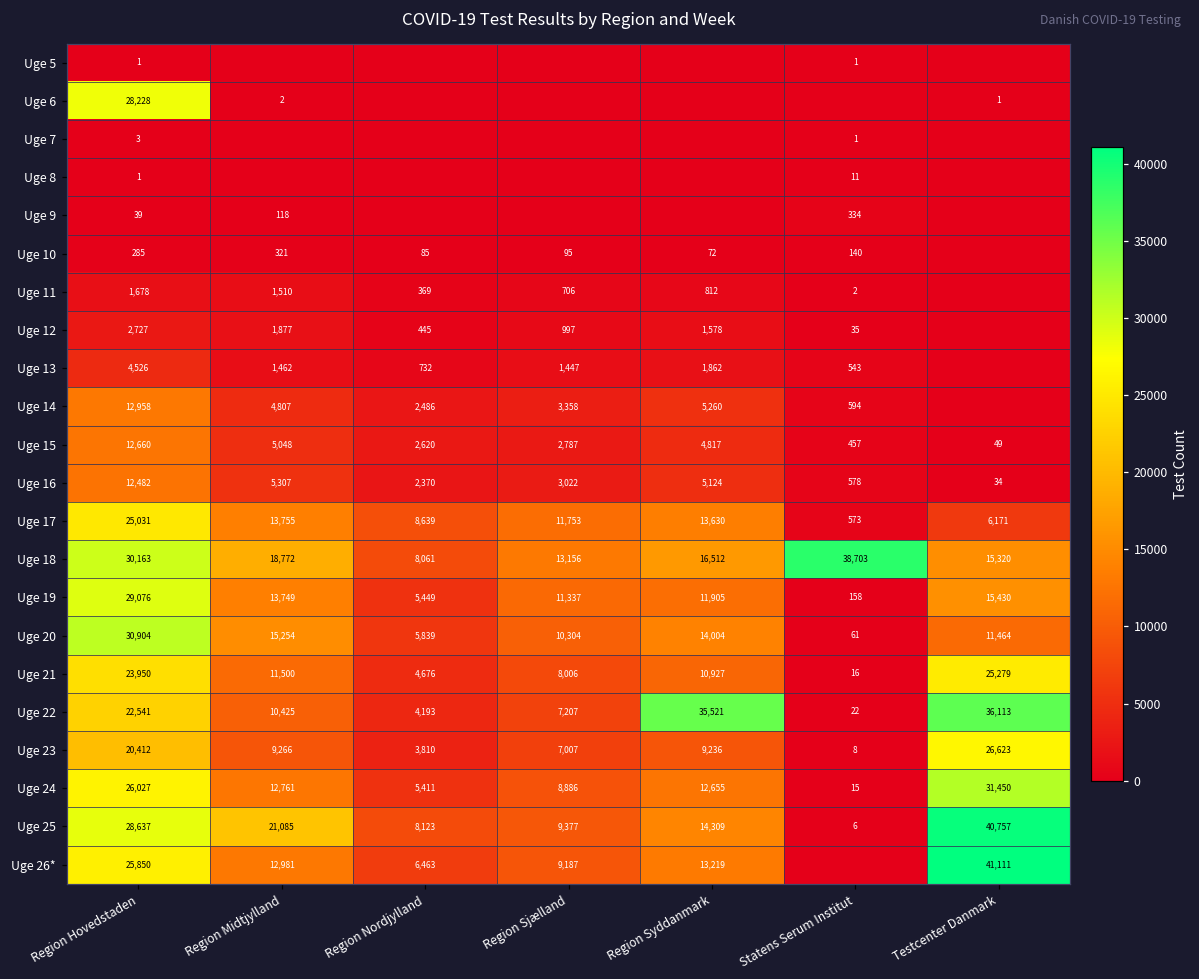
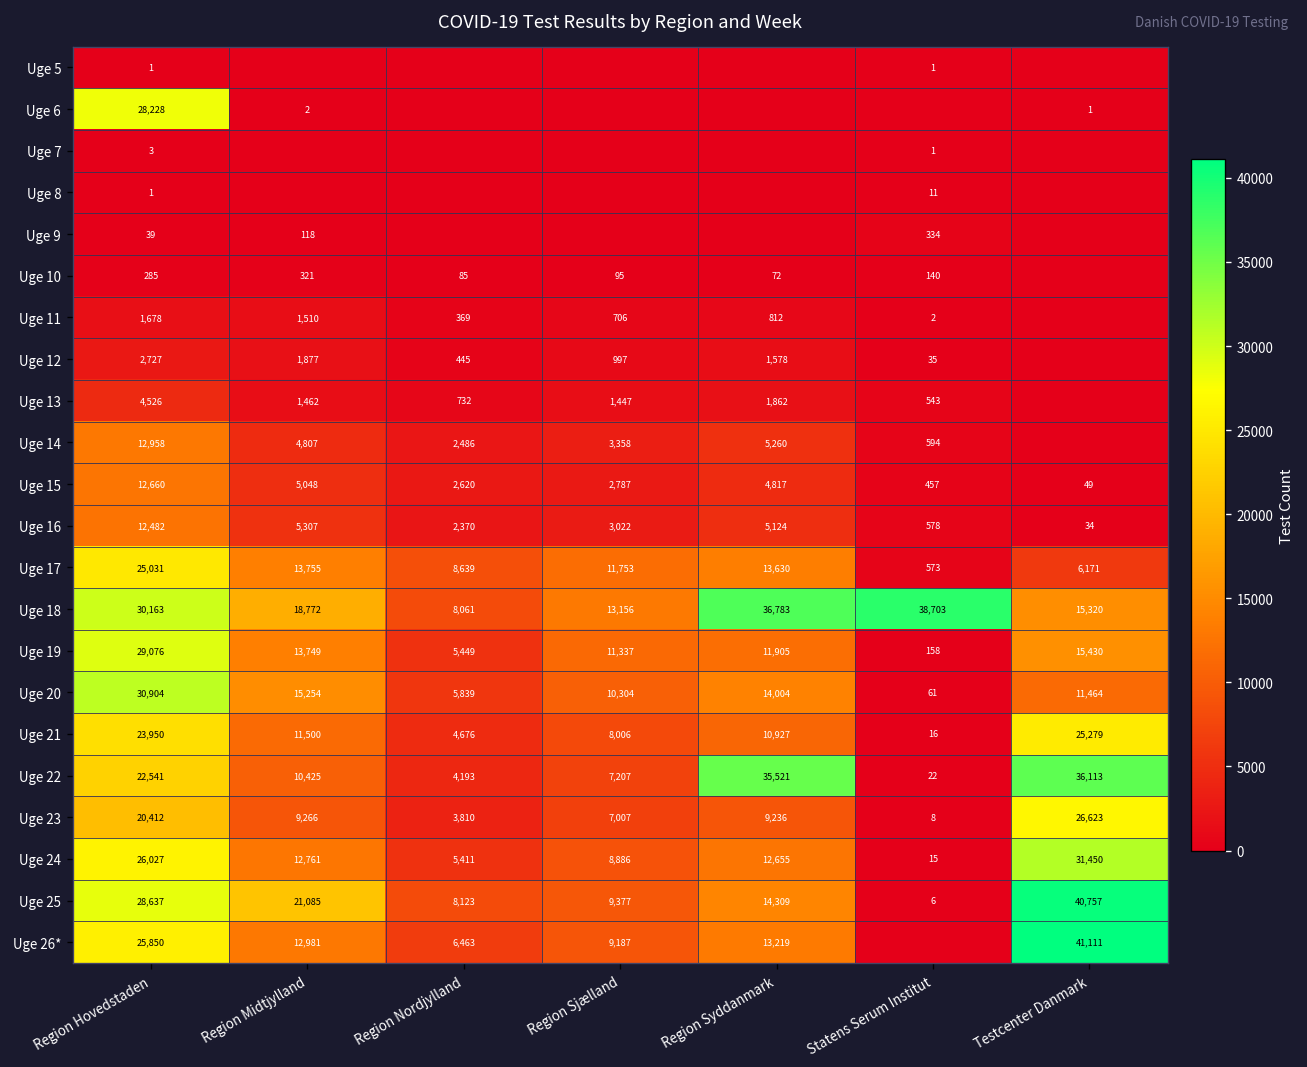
  {
    "Uge 5": {
      "Region Hovedstaden": "1",
      "Statens Serum Institut": "1"
    },
    "Uge 6": {
      "Region Hovedstaden": "28,228",
      "Region Midtjylland": "2",
      "Testcenter Danmark": "1"
    },
    "Uge 7": {
      "Region Hovedstaden": "3",
      "Statens Serum Institut": "1"
    },
    "Uge 8": {
      "Region Hovedstaden": "1",
      "Statens Serum Institut": "11"
    },
    "Uge 9": {
      "Region Hovedstaden": "39",
      "Region Midtjylland": "118",
      "Statens Serum Institut": "334"
    },
    "Uge 10": {
      "Region Hovedstaden": "285",
      "Region Midtjylland": "321",
      "Region Nordjylland": "85",
      "Region Sjælland": "95",
      "Region Syddanmark": "72",
      "Statens Serum Institut": "140"
    },
    "Uge 11": {
      "Region Hovedstaden": "1,678",
      "Region Midtjylland": "1,510",
      "Region Nordjylland": "369",
      "Region Sjælland": "706",
      "Region Syddanmark": "812",
      "Statens Serum Institut": "2"
    },
    "Uge 12": {
      "Region Hovedstaden": "2,727",
      "Region Midtjylland": "1,877",
      "Region Nordjylland": "445",
      "Region Sjælland": "997",
      "Region Syddanmark": "1,578",
      "Statens Serum Institut": "35"
    },
    "Uge 13": {
      "Region Hovedstaden": "4,526",
      "Region Midtjylland": "1,462",
      "Region Nordjylland": "732",
      "Region Sjælland": "1,447",
      "Region Syddanmark": "1,862",
      "Statens Serum Institut": "543"
    },
    "Uge 14": {
      "Region Hovedstaden": "12,958",
      "Region Midtjylland": "4,807",
      "Region Nordjylland": "2,486",
      "Region Sjælland": "3,358",
      "Region Syddanmark": "5,260",
      "Statens Serum Institut": "594"
    },
    "Uge 15": {
      "Region Hovedstaden": "12,660",
      "Region Midtjylland": "5,048",
      "Region Nordjylland": "2,620",
      "Region Sjælland": "2,787",
      "Region Syddanmark": "4,817",
      "Statens Serum Institut": "457",
      "Testcenter Danmark": "49"
    },
    "Uge 16": {
      "Region Hovedstaden": "12,482",
      "Region Midtjylland": "5,307",
      "Region Nordjylland": "2,370",
      "Region Sjælland": "3,022",
      "Region Syddanmark": "5,124",
      "Statens Serum Institut": "578",
      "Testcenter Danmark": "34"
    },
    "Uge 17": {
      "Region Hovedstaden": "25,031",
      "Region Midtjylland": "13,755",
      "Region Nordjylland": "8,639",
      "Region Sjælland": "11,753",
      "Region Syddanmark": "13,630",
      "Statens Serum Institut": "573",
      "Testcenter Danmark": "6,171"
    },
    "Uge 18": {
      "Region Hovedstaden": "30,163",
      "Region Midtjylland": "18,772",
      "Region Nordjylland": "8,061",
      "Region Sjælland": "13,156",
-     "Region Syddanmark": "16,512",
+     "Region Syddanmark": "36,783",
      "Statens Serum Institut": "38,703",
      "Testcenter Danmark": "15,320"
    },
    "Uge 19": {
      "Region Hovedstaden": "29,076",
      "Region Midtjylland": "13,749",
      "Region Nordjylland": "5,449",
      "Region Sjælland": "11,337",
      "Region Syddanmark": "11,905",
      "Statens Serum Institut": "158",
      "Testcenter Danmark": "15,430"
    },
    "Uge 20": {
      "Region Hovedstaden": "30,904",
      "Region Midtjylland": "15,254",
      "Region Nordjylland": "5,839",
      "Region Sjælland": "10,304",
      "Region Syddanmark": "14,004",
      "Statens Serum Institut": "61",
      "Testcenter Danmark": "11,464"
    },
    "Uge 21": {
      "Region Hovedstaden": "23,950",
      "Region Midtjylland": "11,500",
      "Region Nordjylland": "4,676",
      "Region Sjælland": "8,006",
      "Region Syddanmark": "10,927",
      "Statens Serum Institut": "16",
      "Testcenter Danmark": "25,279"
    },
    "Uge 22": {
      "Region Hovedstaden": "22,541",
      "Region Midtjylland": "10,425",
      "Region Nordjylland": "4,193",
      "Region Sjælland": "7,207",
      "Region Syddanmark": "35,521",
      "Statens Serum Institut": "22",
      "Testcenter Danmark": "36,113"
    },
    "Uge 23": {
      "Region Hovedstaden": "20,412",
      "Region Midtjylland": "9,266",
      "Region Nordjylland": "3,810",
      "Region Sjælland": "7,007",
      "Region Syddanmark": "9,236",
      "Statens Serum Institut": "8",
      "Testcenter Danmark": "26,623"
    },
    "Uge 24": {
      "Region Hovedstaden": "26,027",
      "Region Midtjylland": "12,761",
      "Region Nordjylland": "5,411",
      "Region Sjælland": "8,886",
      "Region Syddanmark": "12,655",
      "Statens Serum Institut": "15",
      "Testcenter Danmark": "31,450"
    },
    "Uge 25": {
      "Region Hovedstaden": "28,637",
      "Region Midtjylland": "21,085",
      "Region Nordjylland": "8,123",
      "Region Sjælland": "9,377",
      "Region Syddanmark": "14,309",
      "Statens Serum Institut": "6",
      "Testcenter Danmark": "40,757"
    },
    "Uge 26*": {
      "Region Hovedstaden": "25,850",
      "Region Midtjylland": "12,981",
      "Region Nordjylland": "6,463",
      "Region Sjælland": "9,187",
      "Region Syddanmark": "13,219",
      "Testcenter Danmark": "41,111"
    }
  }
